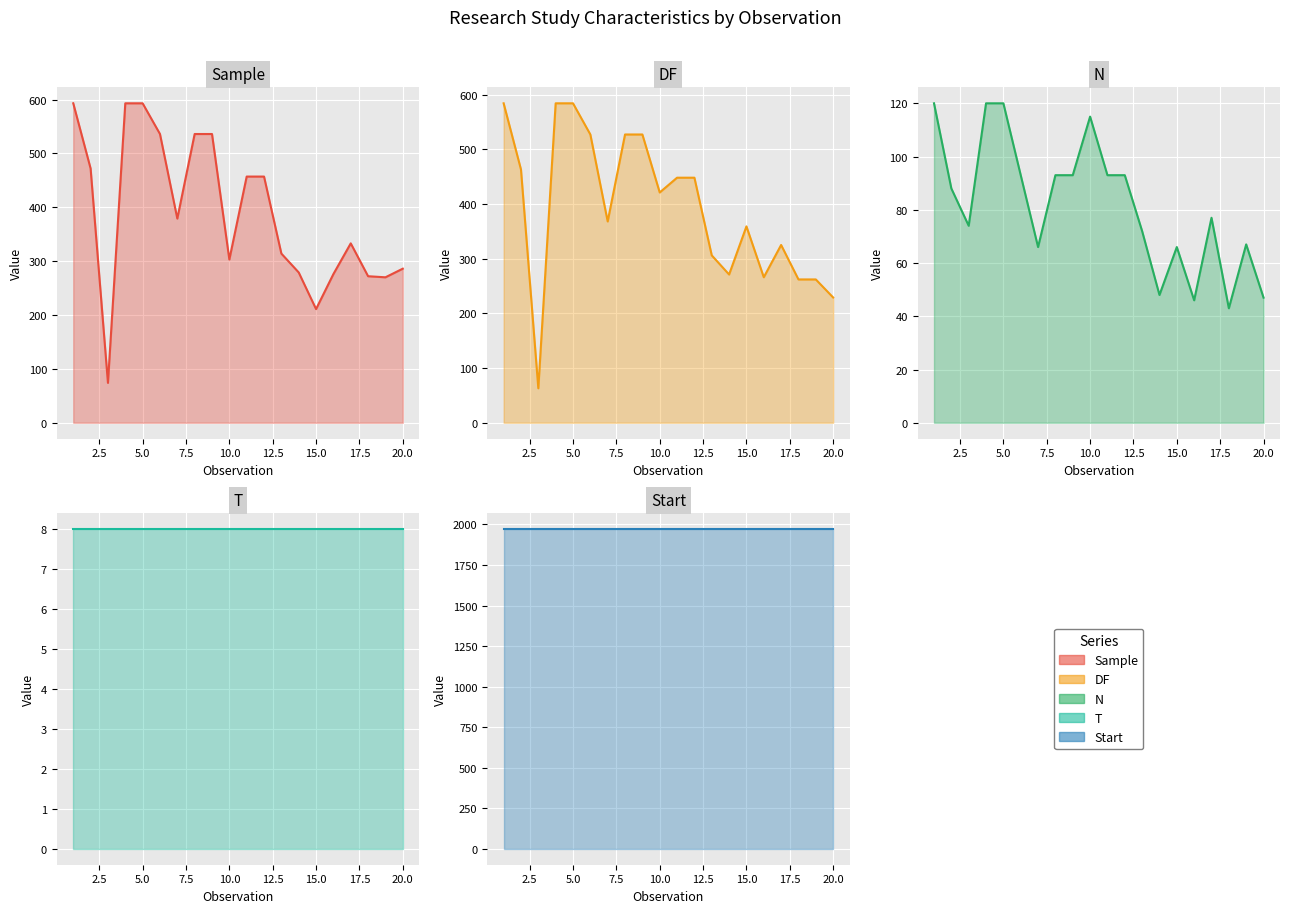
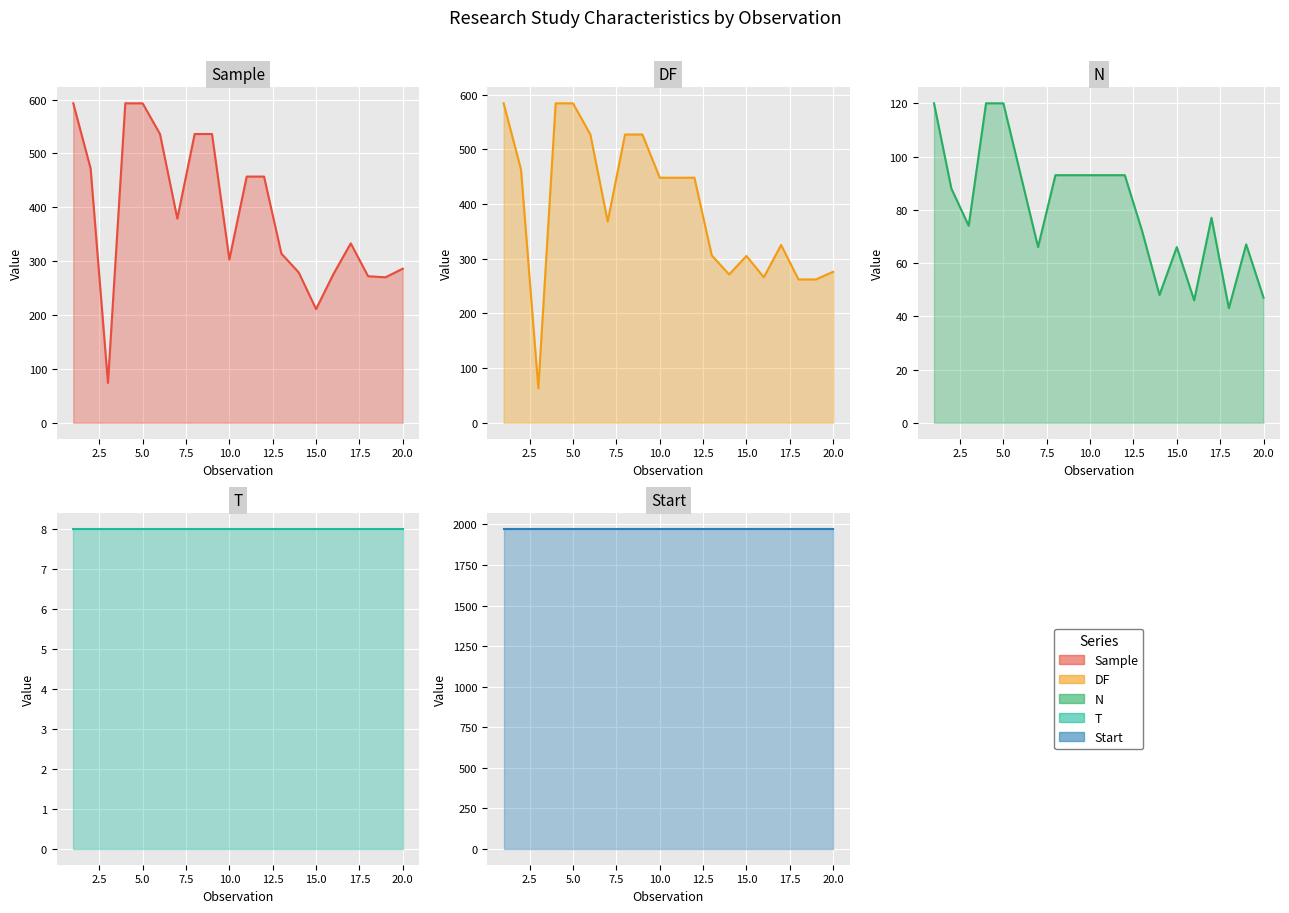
  {
    "Sample": {
      "5.0": 590,
      "10.0": 300,
      "15.0": 210,
      "20.0": 290
    },
    "DF": {
      "5.0": 580,
-     "10.0": 420,
-     "15.0": 360,
-     "20.0": 230
+     "10.0": 450,
+     "15.0": 310,
+     "20.0": 280
    },
    "N": {
      "5.0": 120,
-     "10.0": 115,
+     "10.0": 93,
      "15.0": 66,
      "20.0": 47
    },
    "T": {
      "5.0": 8.0,
      "10.0": 8.0,
      "15.0": 8.0,
      "20.0": 8.0
    },
    "Start": {
      "5.0": 1970,
      "10.0": 1970,
      "15.0": 1970,
      "20.0": 1970
    }
  }
